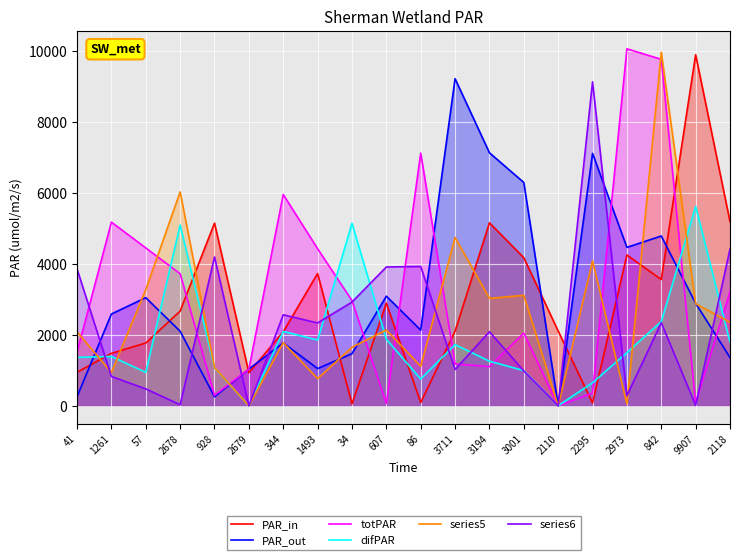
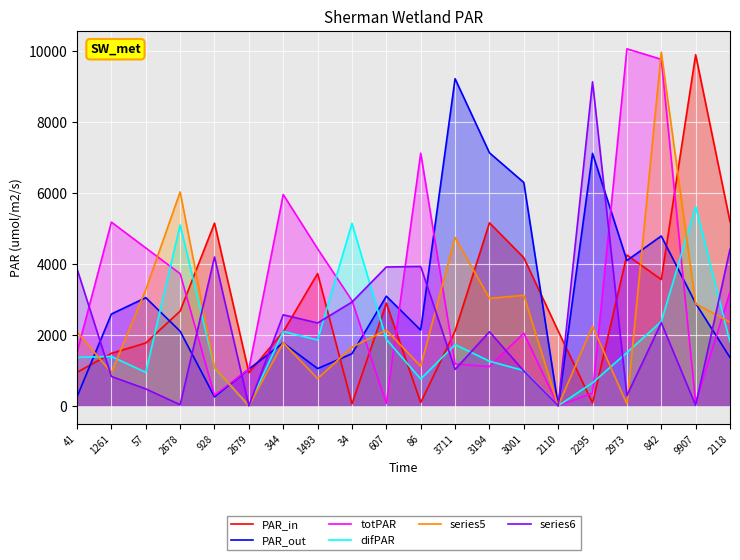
  {
    "PAR_in": {
      "41": 900,
      "1261": 1500,
      "57": 1800,
      "2678": 2700,
      "928": 5200,
      "2679": 900,
      "1493": 3700,
      "34": 100,
      "607": 2900,
      "86": 100,
      "3711": 2100,
      "3194": 5200,
      "3001": 4200,
      "2110": 2100,
      "2295": 100,
      "2973": 4300,
      "842": 3600,
      "9907": 9900,
      "2118": 5200
    },
    "PAR_out": {
      "41": 300,
      "1261": 2600,
      "57": 3100,
      "2678": 2100,
      "1493": 1100,
      "34": 1500,
      "607": 3100,
      "86": 2100,
      "3711": 9200,
      "3194": 7100,
      "3001": 6300,
      "2295": 7100,
-     "2973": 4500,
+     "2973": 4100,
      "842": 4800,
      "2118": 1400
    },
    "totPAR": {
      "41": 1500,
      "1261": 5200,
      "57": 4500,
      "2678": 3700,
      "344": 6000,
      "1493": 4400,
      "607": 100,
      "86": 7100,
      "3711": 1200,
      "3194": 1100,
      "3001": 2000,
      "2295": 400,
      "2973": 10100,
      "842": 9800,
      "2118": 3200
    },
    "difPAR": {
      "41": 1400,
      "1261": 1400,
      "57": 900,
      "2678": 5100,
      "1493": 1900,
      "34": 5200,
      "607": 1900,
      "86": 800,
      "3711": 1700,
      "3194": 1300,
      "2295": 600,
      "2973": 1500,
      "9907": 5600,
      "2118": 1800
    },
    "series5": {
      "41": 2100,
      "1261": 900,
      "57": 3300,
      "2678": 6000,
      "1493": 800,
      "34": 1700,
      "607": 2100,
      "86": 1100,
      "3711": 4800,
      "3194": 3000,
      "3001": 3100,
-     "2295": 4100,
+     "2295": 2200,
      "2973": 100,
      "842": 10000,
      "2118": 2400
    },
    "series6": {
      "41": 3900,
      "1261": 800,
      "57": 500,
      "2678": 0,
      "928": 4200,
      "344": 2600,
      "1493": 2300,
      "607": 3900,
      "86": 3900,
      "3711": 1000,
      "3194": 2100,
      "2295": 9100,
      "2973": 300,
      "2118": 4400
    }
  }
